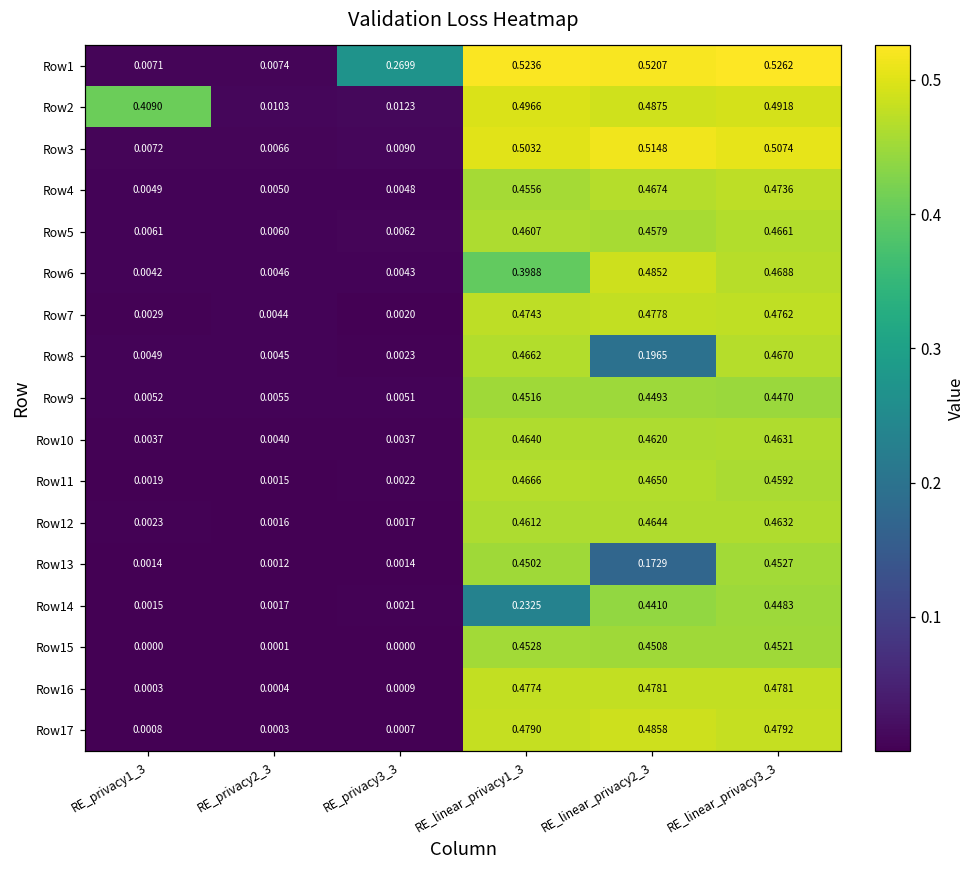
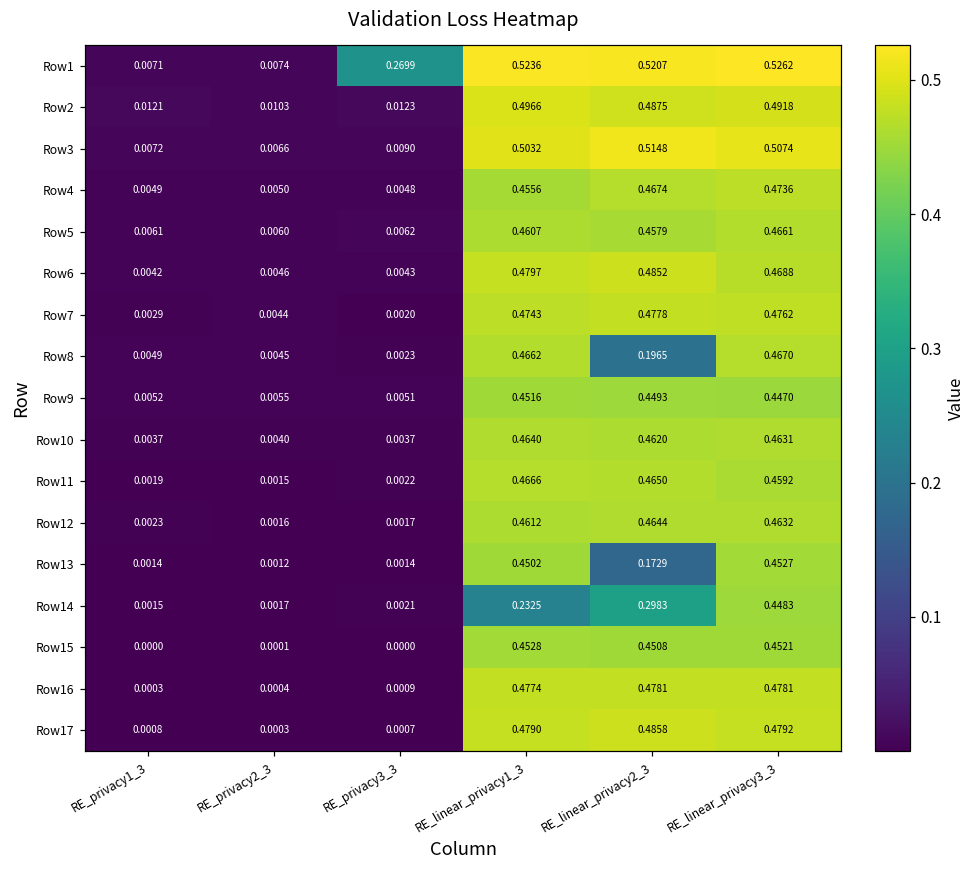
  {
    "Row1": {
      "RE_privacy1_3": 0.0071,
      "RE_privacy2_3": 0.0074,
      "RE_privacy3_3": 0.2699,
      "RE_linear_privacy1_3": 0.5236,
      "RE_linear_privacy2_3": 0.5207,
      "RE_linear_privacy3_3": 0.5262
    },
    "Row2": {
-     "RE_privacy1_3": 0.4090,
+     "RE_privacy1_3": 0.0121,
      "RE_privacy2_3": 0.0103,
      "RE_privacy3_3": 0.0123,
      "RE_linear_privacy1_3": 0.4966,
      "RE_linear_privacy2_3": 0.4875,
      "RE_linear_privacy3_3": 0.4918
    },
    "Row3": {
      "RE_privacy1_3": 0.0072,
      "RE_privacy2_3": 0.0066,
      "RE_privacy3_3": 0.0090,
      "RE_linear_privacy1_3": 0.5032,
      "RE_linear_privacy2_3": 0.5148,
      "RE_linear_privacy3_3": 0.5074
    },
    "Row4": {
      "RE_privacy1_3": 0.0049,
      "RE_privacy2_3": 0.0050,
      "RE_privacy3_3": 0.0048,
      "RE_linear_privacy1_3": 0.4556,
      "RE_linear_privacy2_3": 0.4674,
      "RE_linear_privacy3_3": 0.4736
    },
    "Row5": {
      "RE_privacy1_3": 0.0061,
      "RE_privacy2_3": 0.0060,
      "RE_privacy3_3": 0.0062,
      "RE_linear_privacy1_3": 0.4607,
      "RE_linear_privacy2_3": 0.4579,
      "RE_linear_privacy3_3": 0.4661
    },
    "Row6": {
      "RE_privacy1_3": 0.0042,
      "RE_privacy2_3": 0.0046,
      "RE_privacy3_3": 0.0043,
-     "RE_linear_privacy1_3": 0.3988,
+     "RE_linear_privacy1_3": 0.4797,
      "RE_linear_privacy2_3": 0.4852,
      "RE_linear_privacy3_3": 0.4688
    },
    "Row7": {
      "RE_privacy1_3": 0.0029,
      "RE_privacy2_3": 0.0044,
      "RE_privacy3_3": 0.0020,
      "RE_linear_privacy1_3": 0.4743,
      "RE_linear_privacy2_3": 0.4778,
      "RE_linear_privacy3_3": 0.4762
    },
    "Row8": {
      "RE_privacy1_3": 0.0049,
      "RE_privacy2_3": 0.0045,
      "RE_privacy3_3": 0.0023,
      "RE_linear_privacy1_3": 0.4662,
      "RE_linear_privacy2_3": 0.1965,
      "RE_linear_privacy3_3": 0.4670
    },
    "Row9": {
      "RE_privacy1_3": 0.0052,
      "RE_privacy2_3": 0.0055,
      "RE_privacy3_3": 0.0051,
      "RE_linear_privacy1_3": 0.4516,
      "RE_linear_privacy2_3": 0.4493,
      "RE_linear_privacy3_3": 0.4470
    },
    "Row10": {
      "RE_privacy1_3": 0.0037,
      "RE_privacy2_3": 0.0040,
      "RE_privacy3_3": 0.0037,
      "RE_linear_privacy1_3": 0.4640,
      "RE_linear_privacy2_3": 0.4620,
      "RE_linear_privacy3_3": 0.4631
    },
    "Row11": {
      "RE_privacy1_3": 0.0019,
      "RE_privacy2_3": 0.0015,
      "RE_privacy3_3": 0.0022,
      "RE_linear_privacy1_3": 0.4666,
      "RE_linear_privacy2_3": 0.4650,
      "RE_linear_privacy3_3": 0.4592
    },
    "Row12": {
      "RE_privacy1_3": 0.0023,
      "RE_privacy2_3": 0.0016,
      "RE_privacy3_3": 0.0017,
      "RE_linear_privacy1_3": 0.4612,
      "RE_linear_privacy2_3": 0.4644,
      "RE_linear_privacy3_3": 0.4632
    },
    "Row13": {
      "RE_privacy1_3": 0.0014,
      "RE_privacy2_3": 0.0012,
      "RE_privacy3_3": 0.0014,
      "RE_linear_privacy1_3": 0.4502,
      "RE_linear_privacy2_3": 0.1729,
      "RE_linear_privacy3_3": 0.4527
    },
    "Row14": {
      "RE_privacy1_3": 0.0015,
      "RE_privacy2_3": 0.0017,
      "RE_privacy3_3": 0.0021,
      "RE_linear_privacy1_3": 0.2325,
-     "RE_linear_privacy2_3": 0.4410,
+     "RE_linear_privacy2_3": 0.2983,
      "RE_linear_privacy3_3": 0.4483
    },
    "Row15": {
      "RE_privacy1_3": 0.0000,
      "RE_privacy2_3": 0.0001,
      "RE_privacy3_3": 0.0000,
      "RE_linear_privacy1_3": 0.4528,
      "RE_linear_privacy2_3": 0.4508,
      "RE_linear_privacy3_3": 0.4521
    },
    "Row16": {
      "RE_privacy1_3": 0.0003,
      "RE_privacy2_3": 0.0004,
      "RE_privacy3_3": 0.0009,
      "RE_linear_privacy1_3": 0.4774,
      "RE_linear_privacy2_3": 0.4781,
      "RE_linear_privacy3_3": 0.4781
    },
    "Row17": {
      "RE_privacy1_3": 0.0008,
      "RE_privacy2_3": 0.0003,
      "RE_privacy3_3": 0.0007,
      "RE_linear_privacy1_3": 0.4790,
      "RE_linear_privacy2_3": 0.4858,
      "RE_linear_privacy3_3": 0.4792
    }
  }
